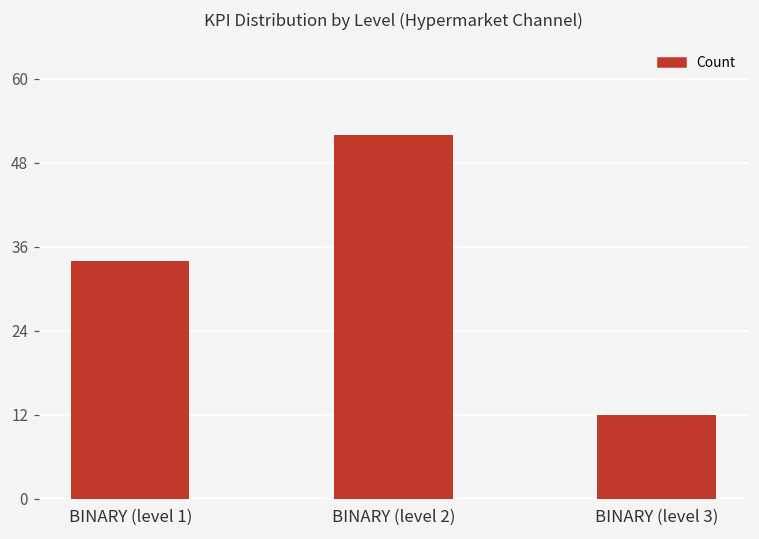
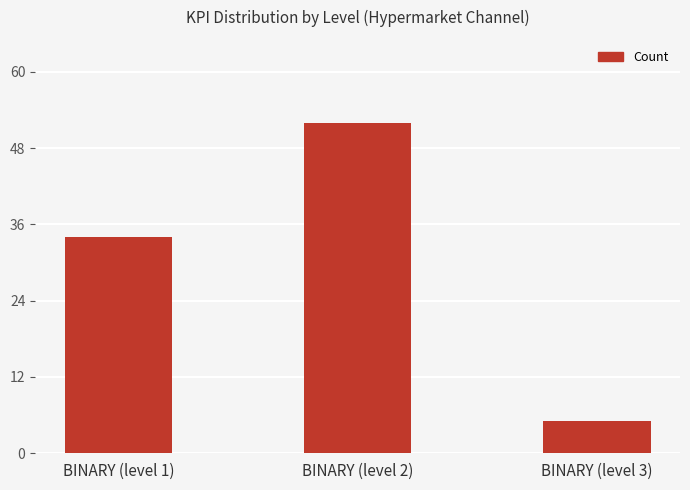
  {
    "BINARY (level 1)": 34,
    "BINARY (level 2)": 52,
-   "BINARY (level 3)": 12
+   "BINARY (level 3)": 5
  }
